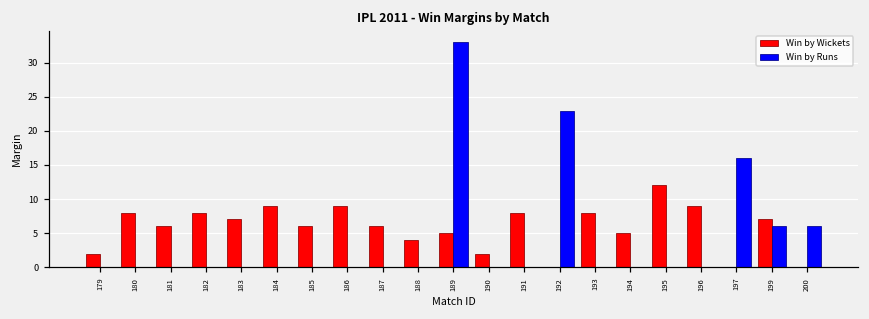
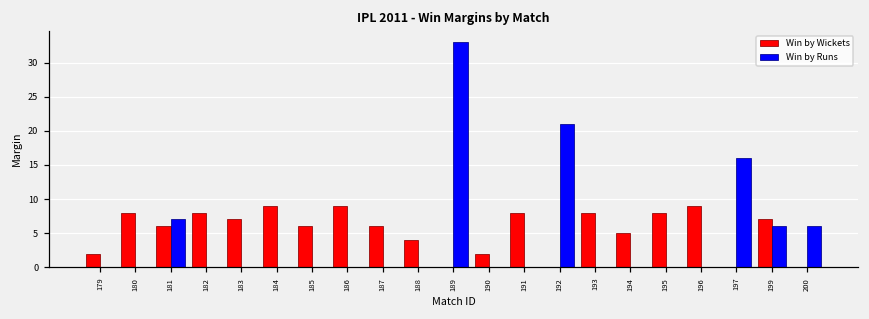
  {
    "Win by Wickets": {
      "179": 2,
      "180": 8,
      "181": 6,
      "182": 8,
      "183": 7,
      "184": 9,
      "185": 6,
      "186": 9,
      "187": 6,
      "188": 4,
-     "189": 5,
+     "189": 0,
      "190": 2,
      "191": 8,
      "192": 0,
      "193": 8,
      "194": 5,
-     "195": 12,
+     "195": 8,
      "196": 9,
      "197": 0,
      "199": 7,
      "200": 0
    },
    "Win by Runs": {
      "179": 0,
      "180": 0,
-     "181": 0,
+     "181": 7,
      "182": 0,
      "183": 0,
      "184": 0,
      "185": 0,
      "186": 0,
      "187": 0,
      "188": 0,
      "189": 33,
      "190": 0,
      "191": 0,
-     "192": 23,
+     "192": 21,
      "193": 0,
      "194": 0,
      "195": 0,
      "196": 0,
      "197": 16,
      "199": 6,
      "200": 6
    }
  }
